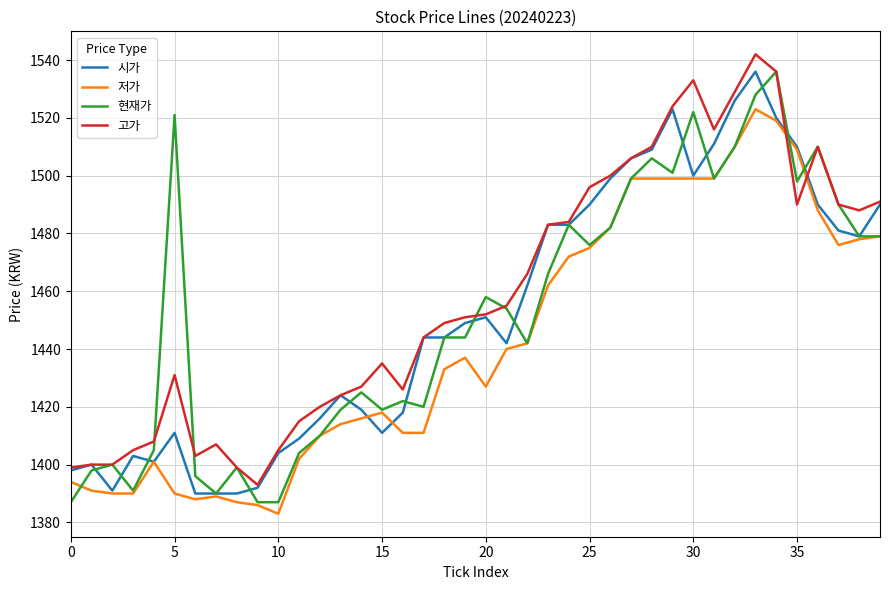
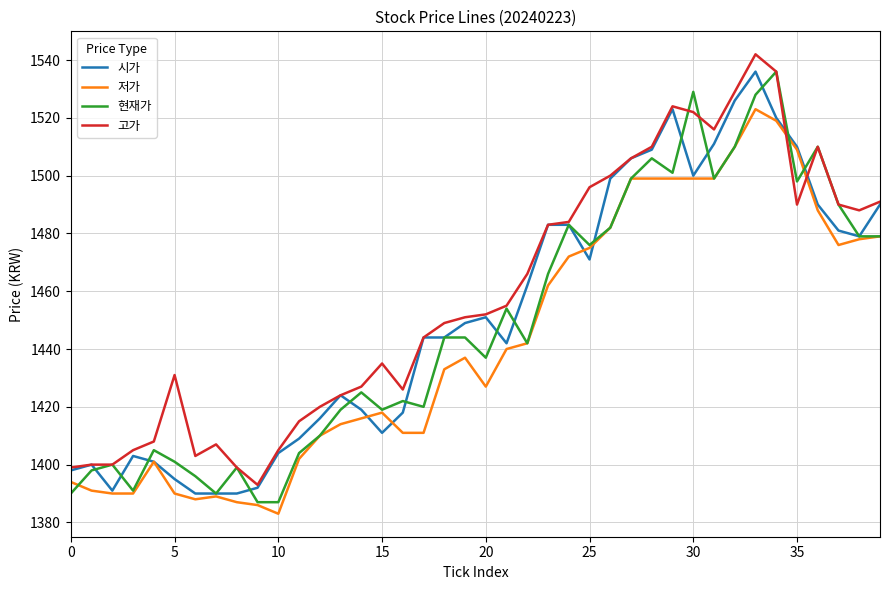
  {
    "시가": {
      "0": 1398,
-     "5": 1411,
+     "5": 1395,
      "10": 1404,
      "15": 1411,
      "20": 1451,
-     "25": 1490,
+     "25": 1471,
      "30": 1500,
      "35": 1510
    },
    "저가": {
      "0": 1394,
      "5": 1390,
      "10": 1383,
      "15": 1418,
      "20": 1427,
      "25": 1475,
      "30": 1499,
      "35": 1509
    },
    "현재가": {
-     "0": 1387,
-     "5": 1521,
+     "0": 1390,
+     "5": 1401,
      "10": 1387,
      "15": 1419,
-     "20": 1458,
+     "20": 1437,
      "25": 1476,
-     "30": 1522,
+     "30": 1529,
      "35": 1498
    },
    "고가": {
      "0": 1399,
      "5": 1431,
      "10": 1405,
      "15": 1435,
      "20": 1452,
      "25": 1496,
-     "30": 1533,
+     "30": 1522,
      "35": 1490
    }
  }
